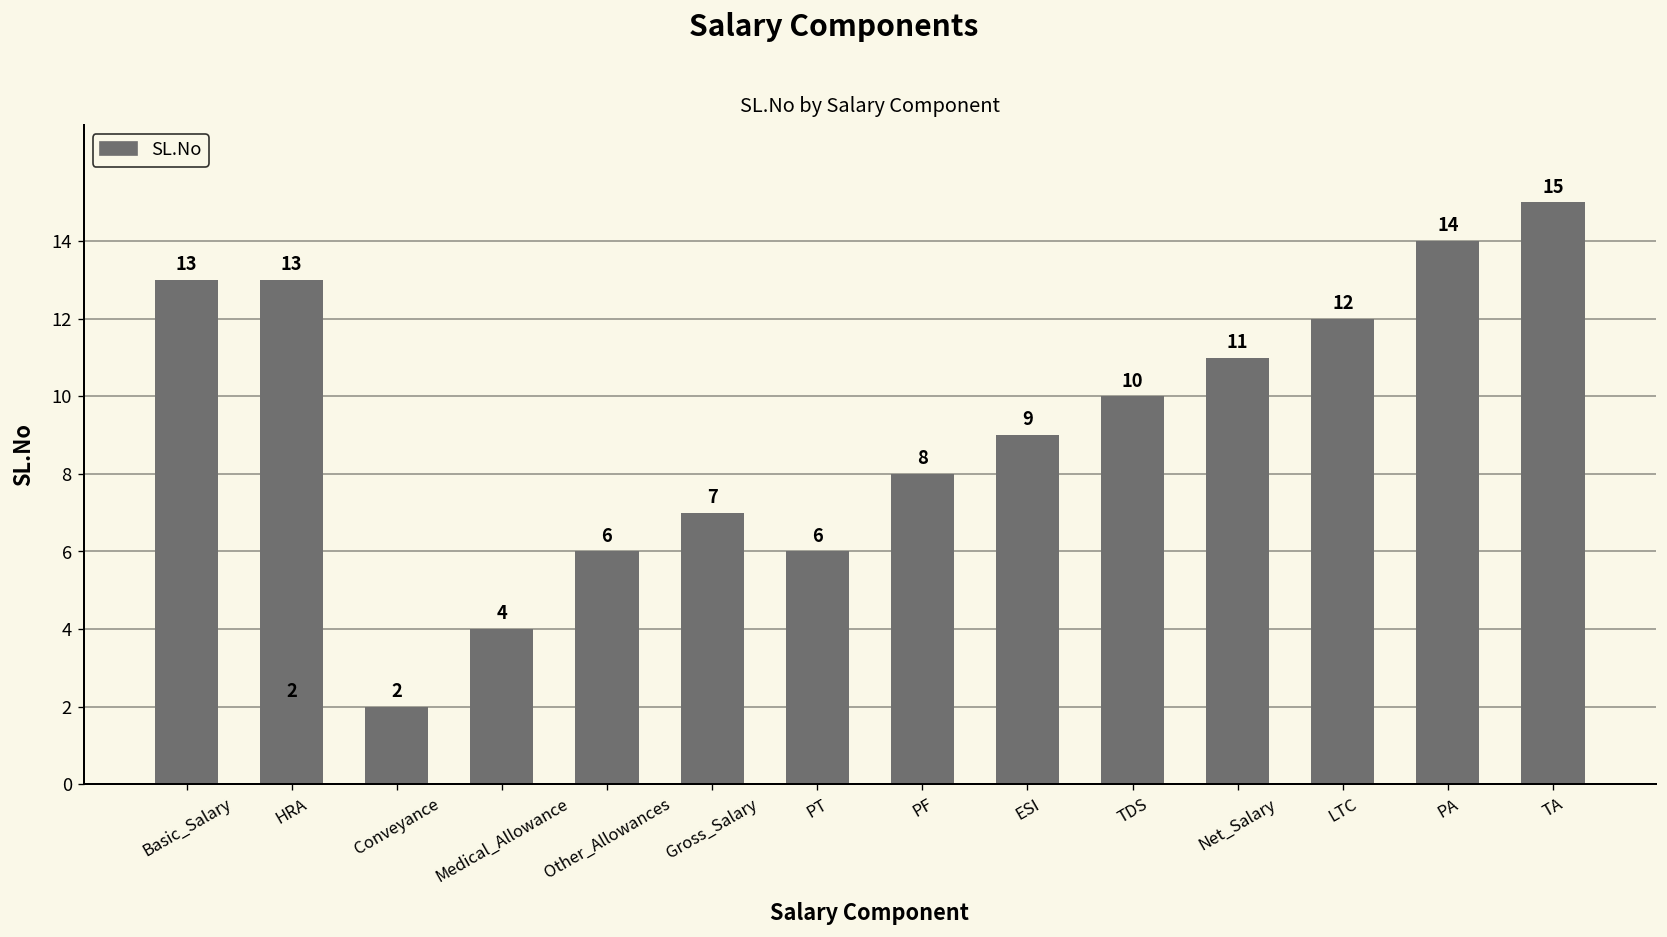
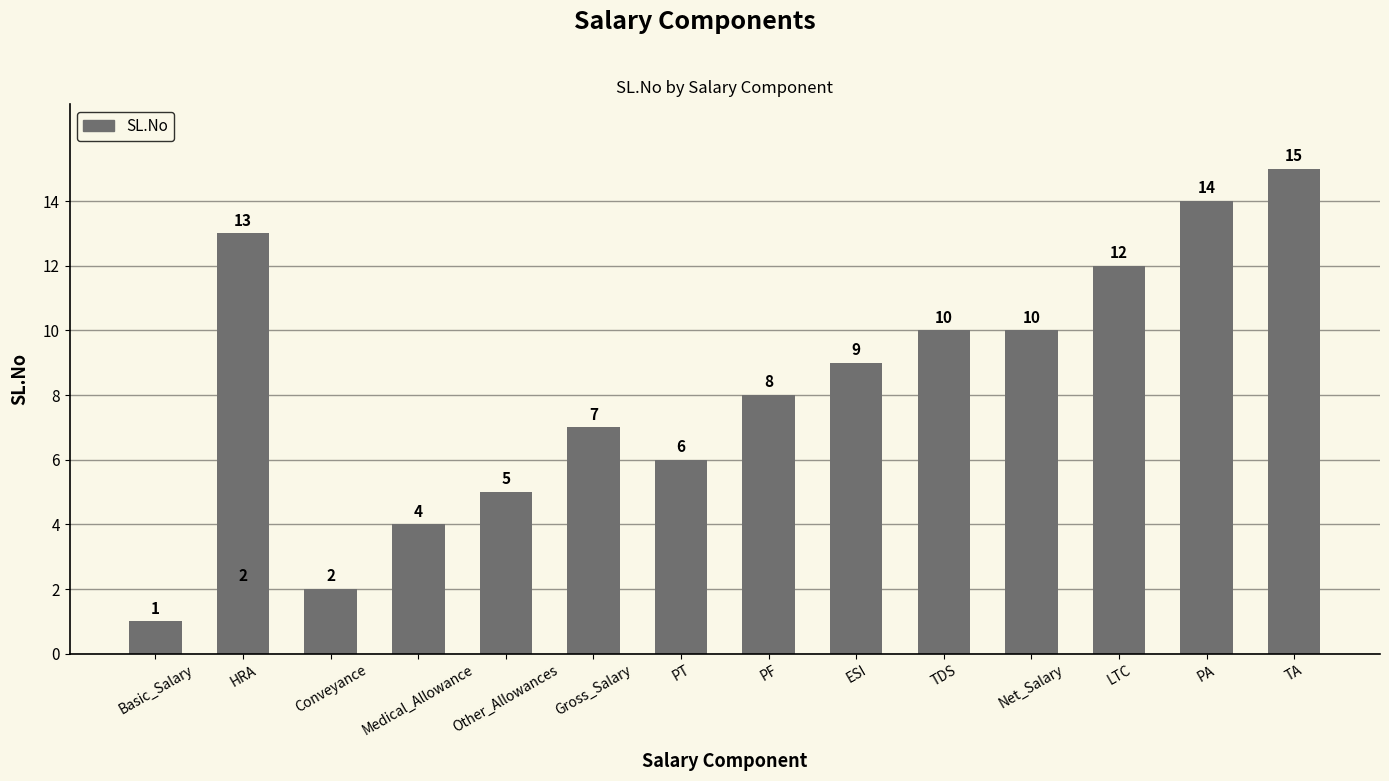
  {
-   "Basic_Salary": 13,
+   "Basic_Salary": 1,
    "Conveyance": 2,
    "Medical_Allowance": 4,
-   "Other_Allowances": 6,
+   "Other_Allowances": 5,
    "Gross_Salary": 7,
    "PT": 6,
    "PF": 8,
    "ESI": 9,
    "TDS": 10,
-   "Net_Salary": 11,
+   "Net_Salary": 10,
    "LTC": 12,
    "PA": 14,
    "TA": 15
  }
